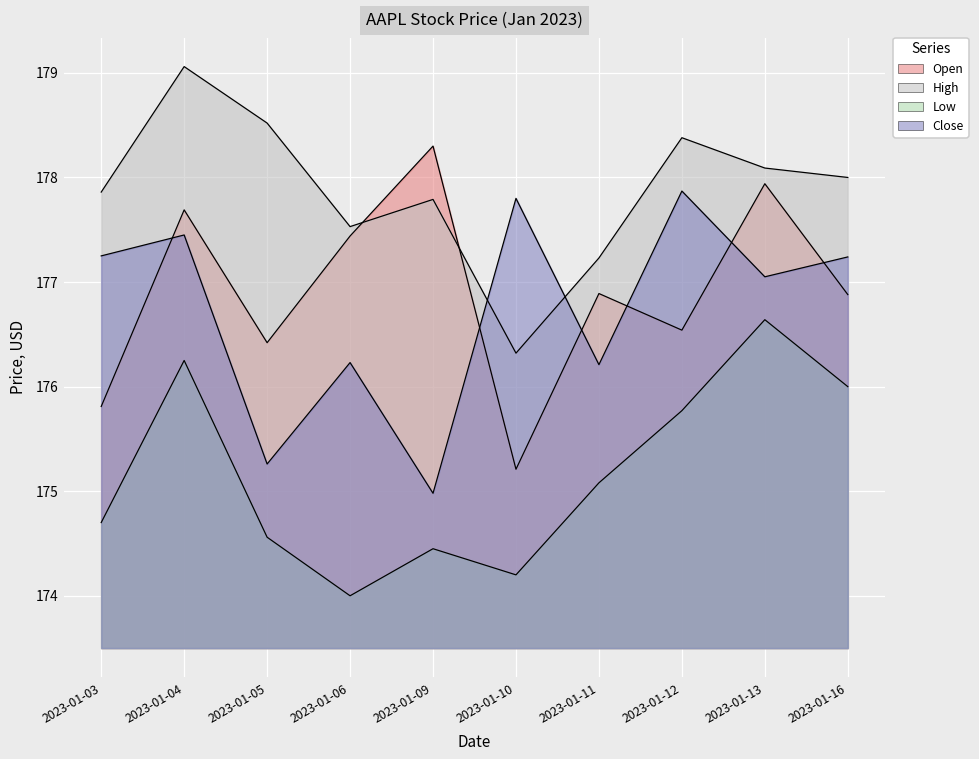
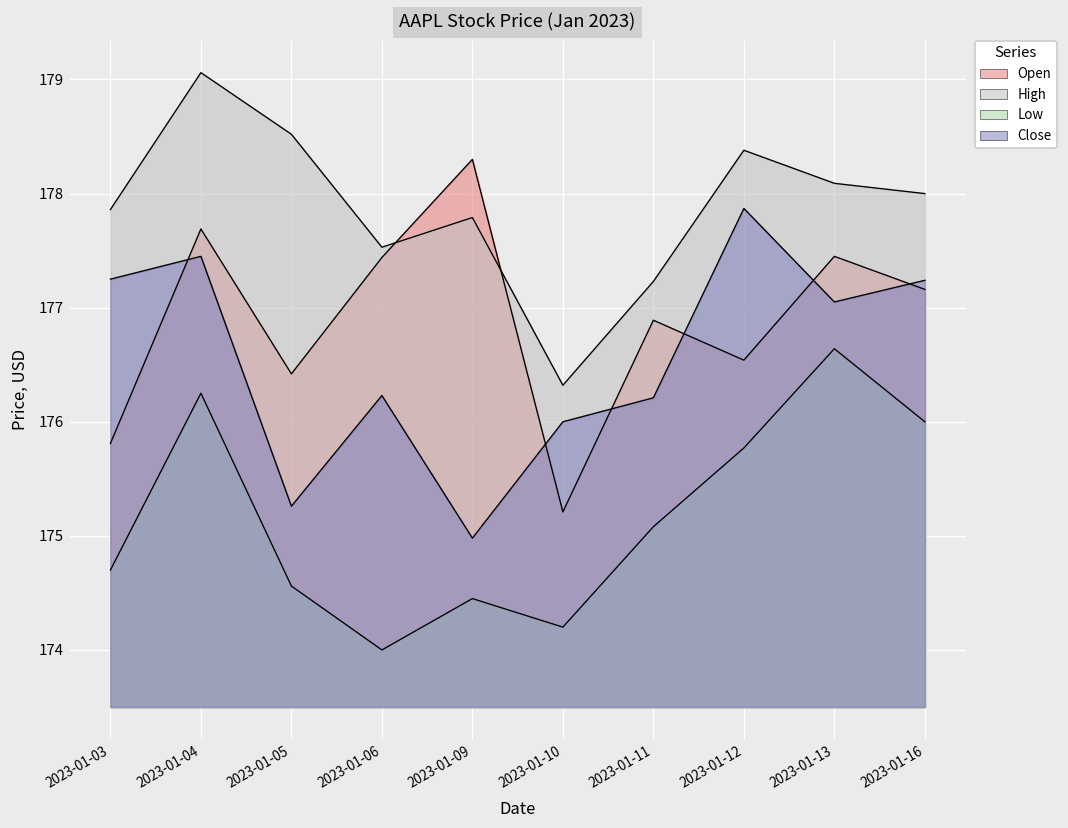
  {
    "Open": {
      "2023-01-03": 175.8,
      "2023-01-04": 177.7,
      "2023-01-05": 176.4,
      "2023-01-06": 177.4,
      "2023-01-09": 178.3,
      "2023-01-10": 175.2,
      "2023-01-11": 176.9,
      "2023-01-12": 176.5,
-     "2023-01-13": 177.9,
-     "2023-01-16": 176.9
+     "2023-01-13": 177.5,
+     "2023-01-16": 177.2
    },
    "Close": {
      "2023-01-03": 177.3,
      "2023-01-04": 177.5,
      "2023-01-05": 175.3,
      "2023-01-06": 176.2,
      "2023-01-09": 175.0,
-     "2023-01-10": 177.8,
+     "2023-01-10": 176.0,
      "2023-01-11": 176.2,
      "2023-01-12": 177.9,
      "2023-01-13": 177.1,
      "2023-01-16": 177.2
    }
  }
